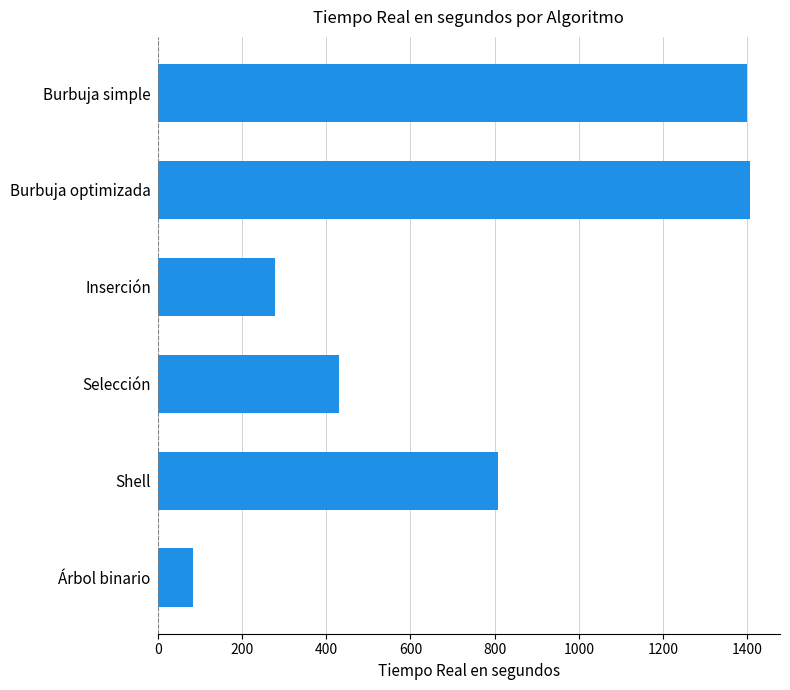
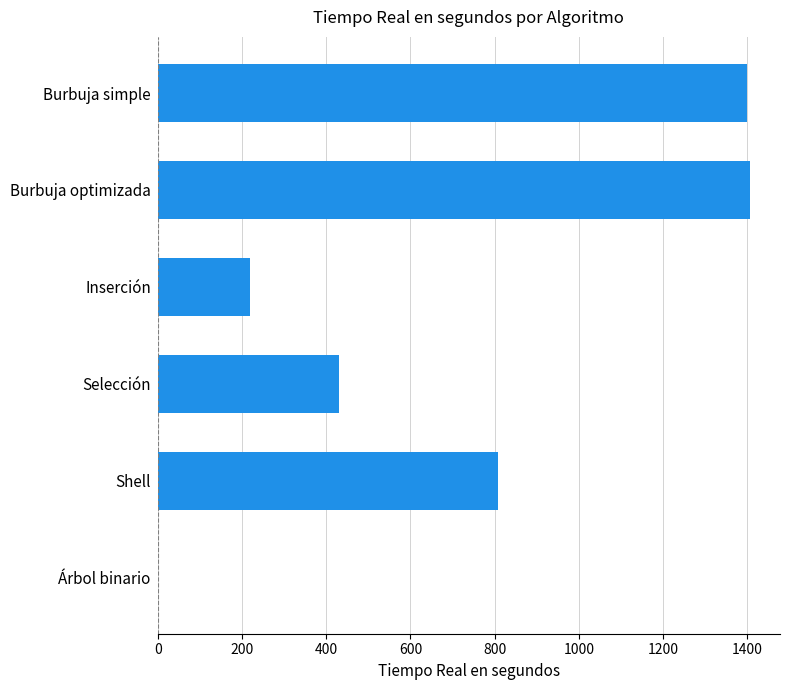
  {
    "Burbuja simple": 1400,
    "Burbuja optimizada": 1410,
-   "Inserción": 280,
+   "Inserción": 220,
    "Selección": 430,
    "Shell": 810,
-   "Árbol binario": 80
+   "Árbol binario": 0
  }
